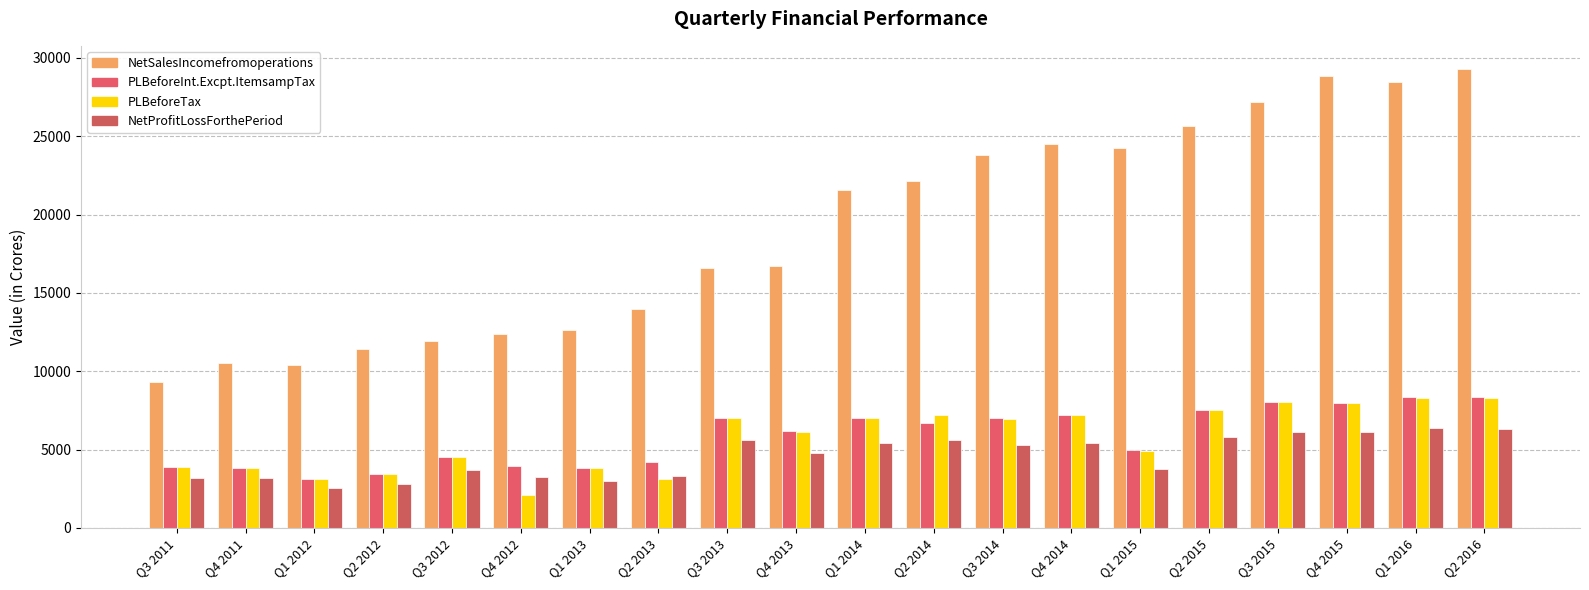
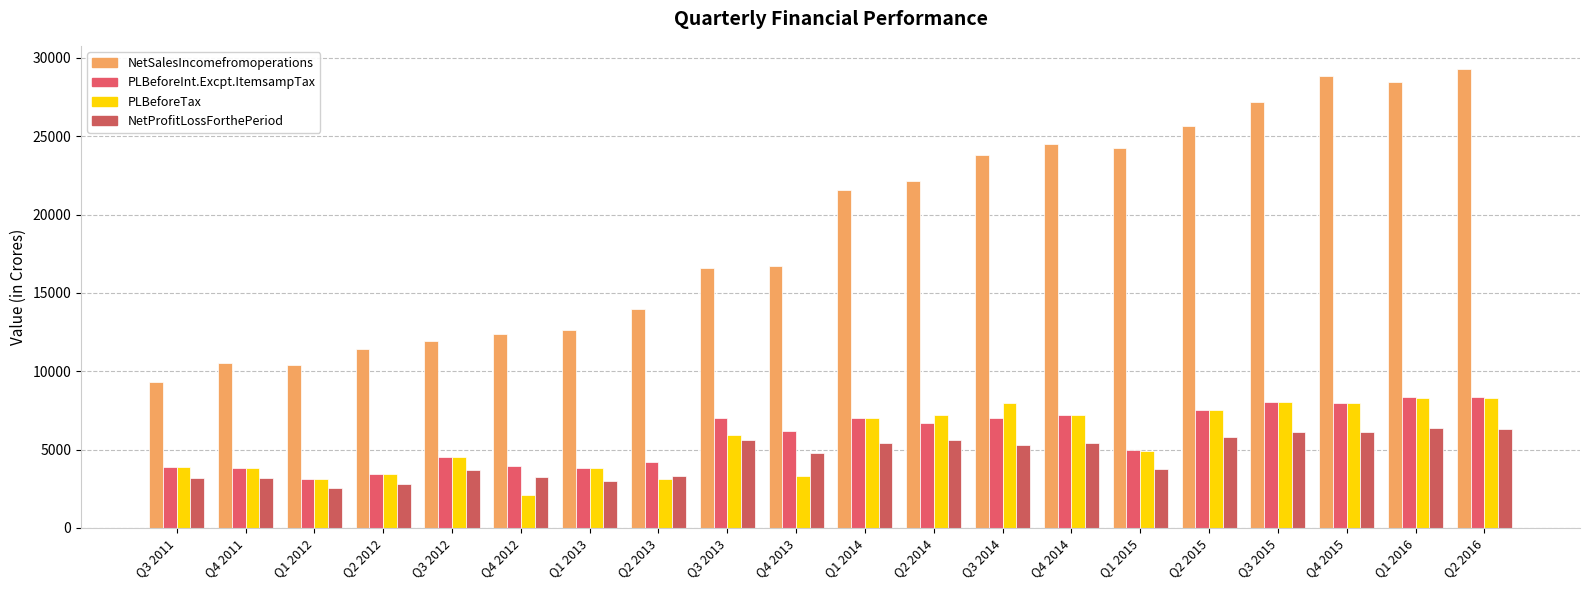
  {
    "NetSalesIncomefromoperations": {
      "Q3 2011": 9300,
      "Q4 2011": 10500,
      "Q1 2012": 10400,
      "Q2 2012": 11400,
      "Q3 2012": 11900,
      "Q4 2012": 12400,
      "Q1 2013": 12600,
      "Q2 2013": 13900,
      "Q3 2013": 16600,
      "Q4 2013": 16700,
      "Q1 2014": 21600,
      "Q2 2014": 22100,
      "Q3 2014": 23800,
      "Q4 2014": 24500,
      "Q1 2015": 24200,
      "Q2 2015": 25700,
      "Q3 2015": 27200,
      "Q4 2015": 28800,
      "Q1 2016": 28400,
      "Q2 2016": 29300
    },
    "PLBeforeTax": {
      "Q3 2011": 3900,
      "Q4 2011": 3800,
      "Q1 2012": 3100,
      "Q2 2012": 3400,
      "Q3 2012": 4500,
      "Q4 2012": 2100,
      "Q1 2013": 3800,
      "Q2 2013": 3100,
-     "Q3 2013": 7000,
-     "Q4 2013": 6100,
+     "Q3 2013": 5900,
+     "Q4 2013": 3300,
      "Q1 2014": 7000,
      "Q2 2014": 7200,
-     "Q3 2014": 6900,
+     "Q3 2014": 8000,
      "Q4 2014": 7200,
      "Q1 2015": 4900,
      "Q2 2015": 7500,
      "Q3 2015": 8000,
      "Q4 2015": 8000,
      "Q1 2016": 8300,
      "Q2 2016": 8300
    }
  }
